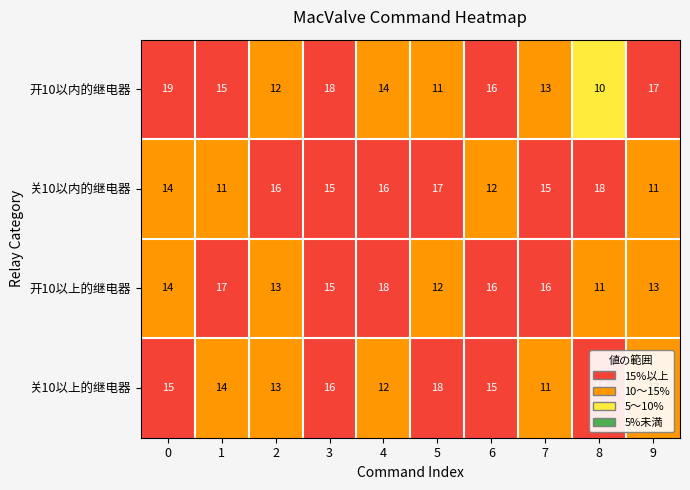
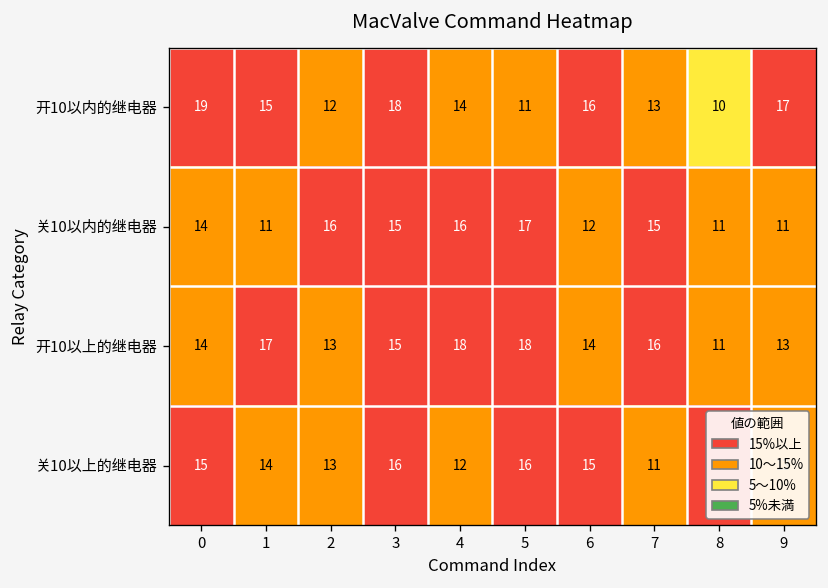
  {
    "开10以内的继电器": {
      "0": 19,
      "1": 15,
      "2": 12,
      "3": 18,
      "4": 14,
      "5": 11,
      "6": 16,
      "7": 13,
      "8": 10,
      "9": 17
    },
    "关10以内的继电器": {
      "0": 14,
      "1": 11,
      "2": 16,
      "3": 15,
      "4": 16,
      "5": 17,
      "6": 12,
      "7": 15,
-     "8": 18,
+     "8": 11,
      "9": 11
    },
    "开10以上的继电器": {
      "0": 14,
      "1": 17,
      "2": 13,
      "3": 15,
      "4": 18,
-     "5": 12,
-     "6": 16,
+     "5": 18,
+     "6": 14,
      "7": 16,
      "8": 11,
      "9": 13
    },
    "关10以上的继电器": {
      "0": 15,
      "1": 14,
      "2": 13,
      "3": 16,
      "4": 12,
-     "5": 18,
+     "5": 16,
      "6": 15,
      "7": 11
    }
  }
